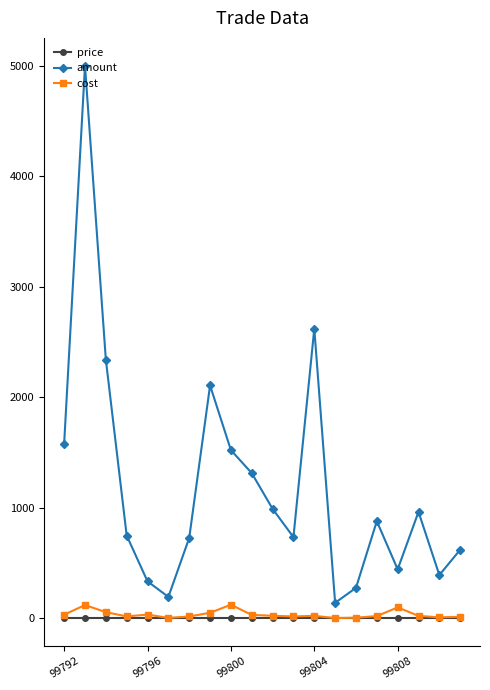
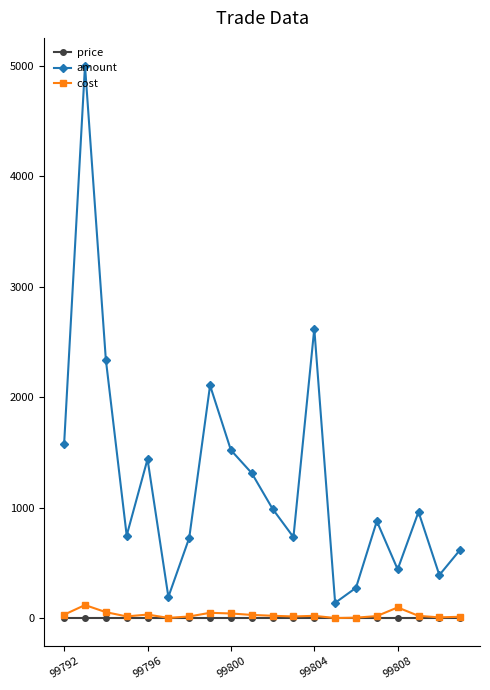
  {
    "price": {
      "99792": 0,
      "99796": 0,
      "99800": 0,
      "99804": 0,
      "99808": 0
    },
    "amount": {
      "99792": 1580,
-     "99796": 340,
+     "99796": 1440,
      "99800": 1520,
      "99804": 2620,
      "99808": 440
    },
    "cost": {
      "99792": 30,
      "99796": 30,
-     "99800": 120,
+     "99800": 40,
      "99804": 20,
      "99808": 100
    }
  }
